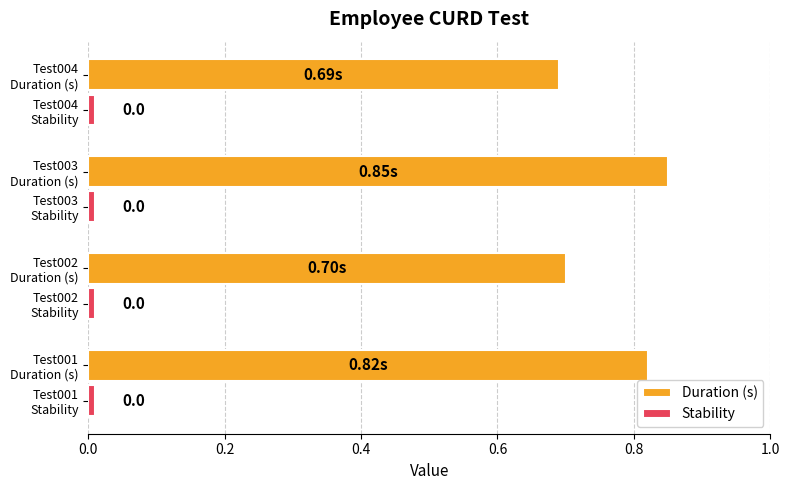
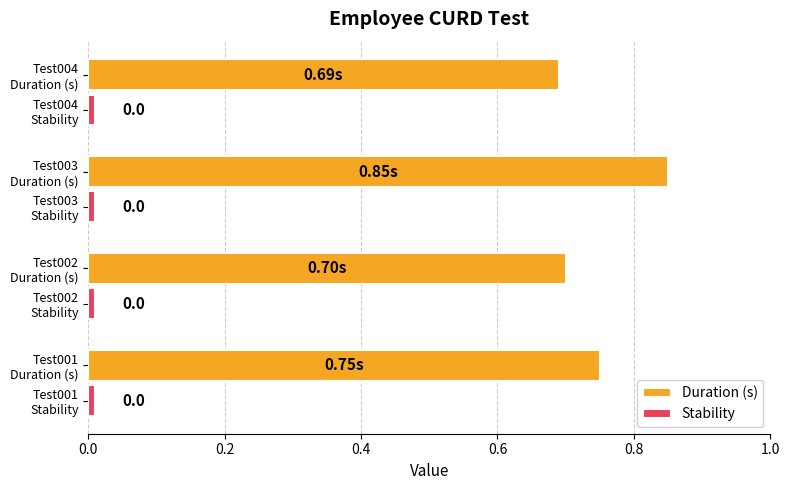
  {
    "Duration (s)": {
      "Test004 Duration (s)": "0.69s",
      "Test003 Duration (s)": "0.85s",
      "Test002 Duration (s)": "0.70s",
-     "Test001 Duration (s)": "0.82s"
+     "Test001 Duration (s)": "0.75s"
    }
  }
